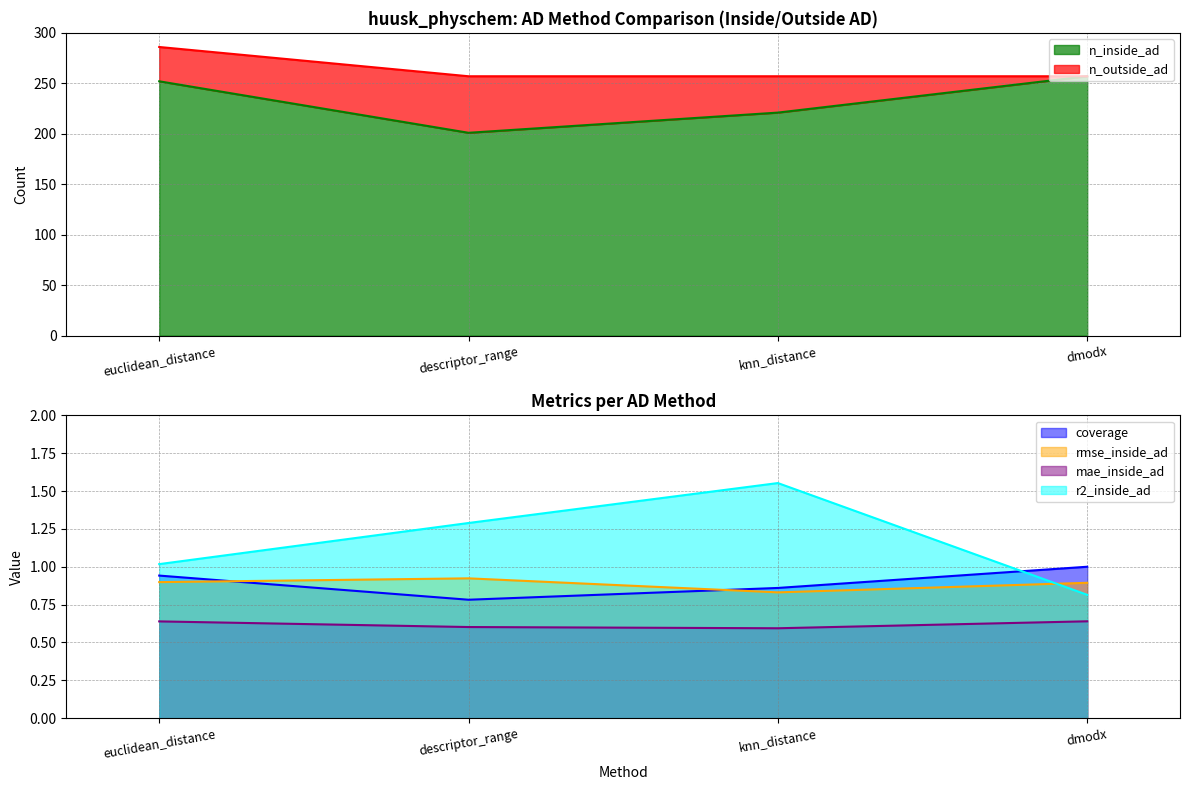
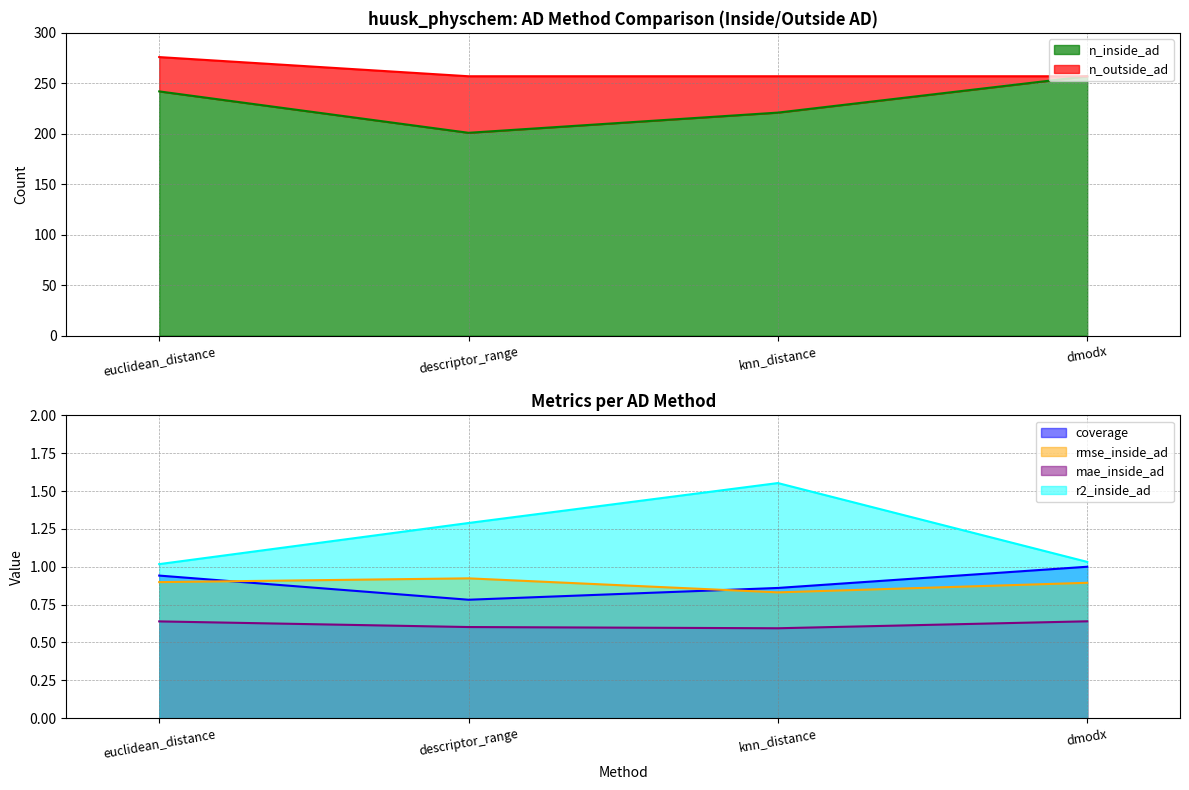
  {
    "huusk_physchem: AD Method Comparison (Inside/Outside AD)": {
      "n_inside_ad": {
-       "euclidean_distance": 252,
+       "euclidean_distance": 242,
        "descriptor_range": 201,
        "knn_distance": 221
      },
      "n_outside_ad": {
        "euclidean_distance": 34,
        "descriptor_range": 56,
        "knn_distance": 36
      }
    },
    "Metrics per AD Method": {
      "coverage": {
        "euclidean_distance": 0.94,
        "descriptor_range": 0.78,
        "knn_distance": 0.86,
        "dmodx": 1.00
      },
      "rmse_inside_ad": {
        "euclidean_distance": 0.90,
        "descriptor_range": 0.92,
        "knn_distance": 0.83,
        "dmodx": 0.89
      },
      "mae_inside_ad": {
        "euclidean_distance": 0.64,
        "descriptor_range": 0.60,
        "knn_distance": 0.59,
        "dmodx": 0.64
      },
      "r2_inside_ad": {
        "euclidean_distance": 1.02,
        "descriptor_range": 1.29,
        "knn_distance": 1.55,
-       "dmodx": 0.81
+       "dmodx": 1.03
      }
    }
  }
